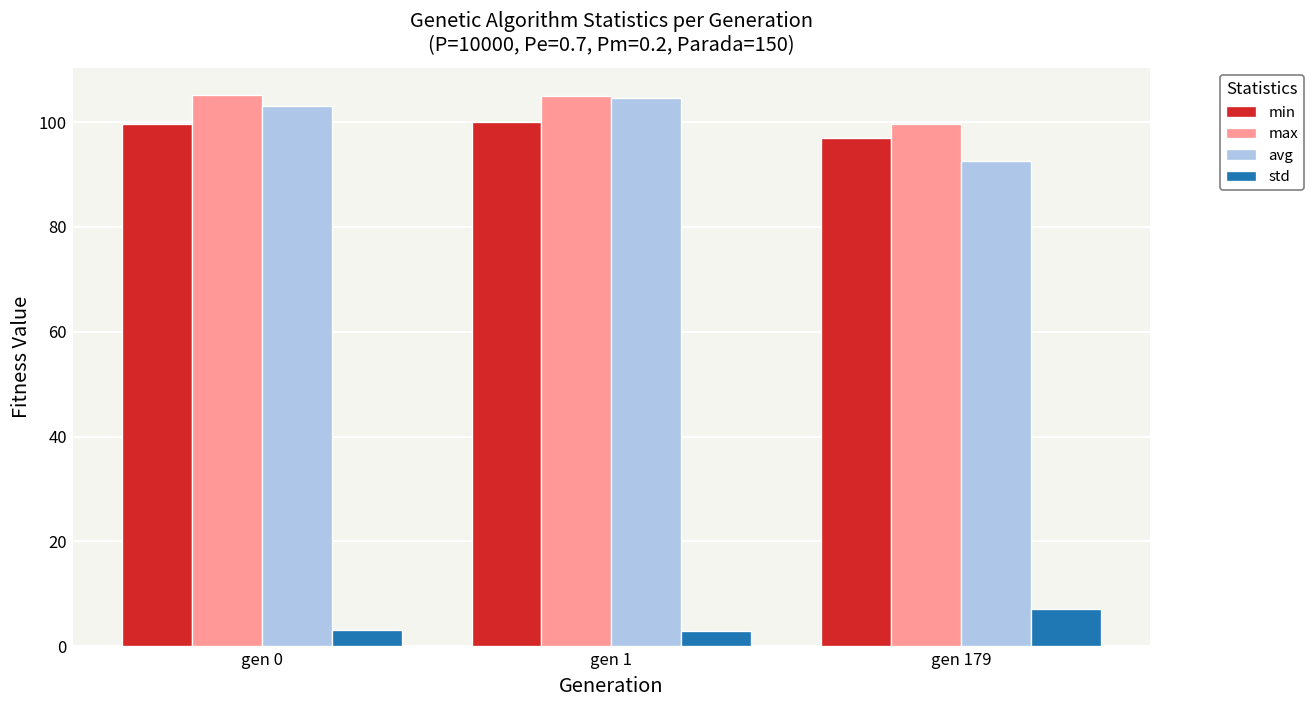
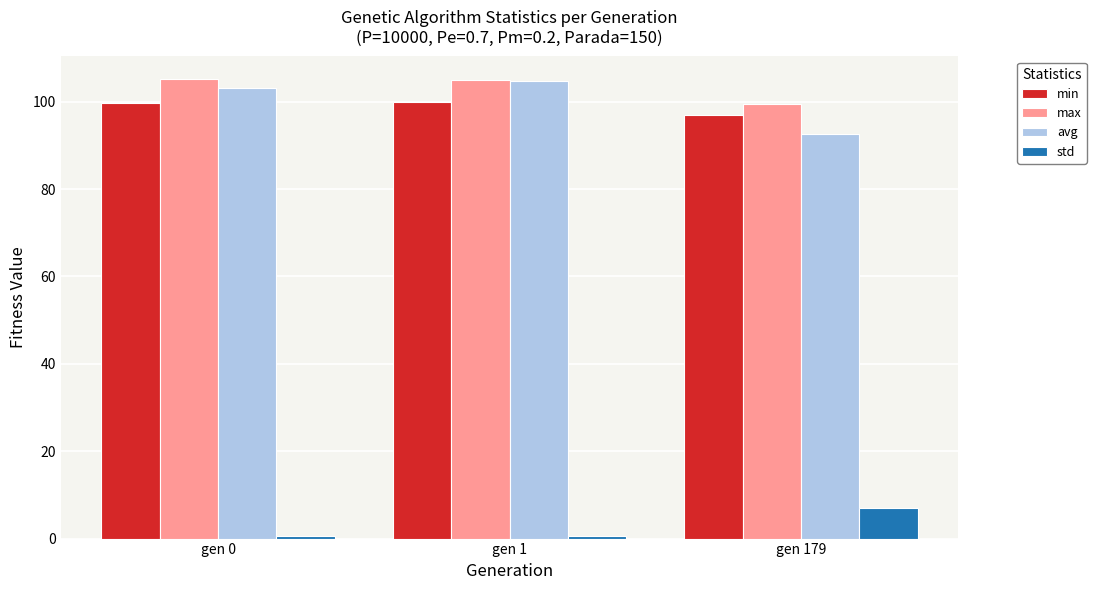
  {
    "min": {
      "gen 0": 100,
      "gen 1": 100,
      "gen 179": 97
    },
    "max": {
      "gen 0": 105,
      "gen 1": 105,
      "gen 179": 100
    },
    "avg": {
      "gen 0": 103,
      "gen 1": 105,
      "gen 179": 93
    },
    "std": {
-     "gen 0": 3,
-     "gen 1": 3,
+     "gen 0": 1,
+     "gen 1": 1,
      "gen 179": 7
    }
  }
